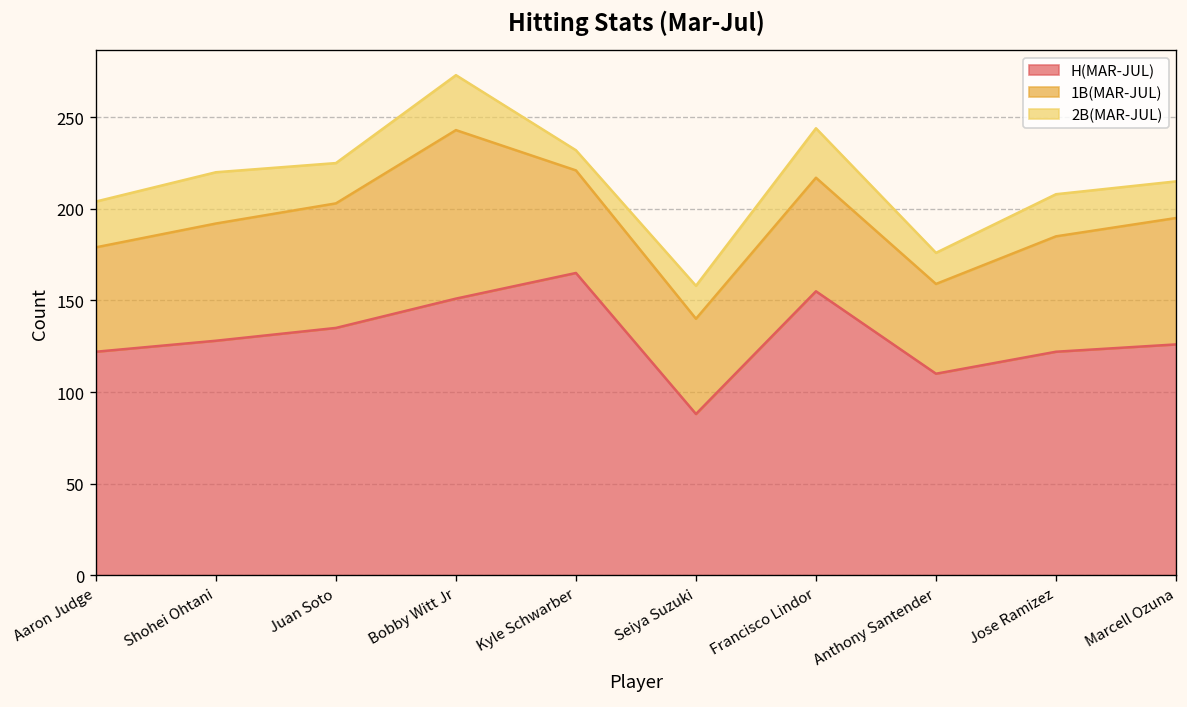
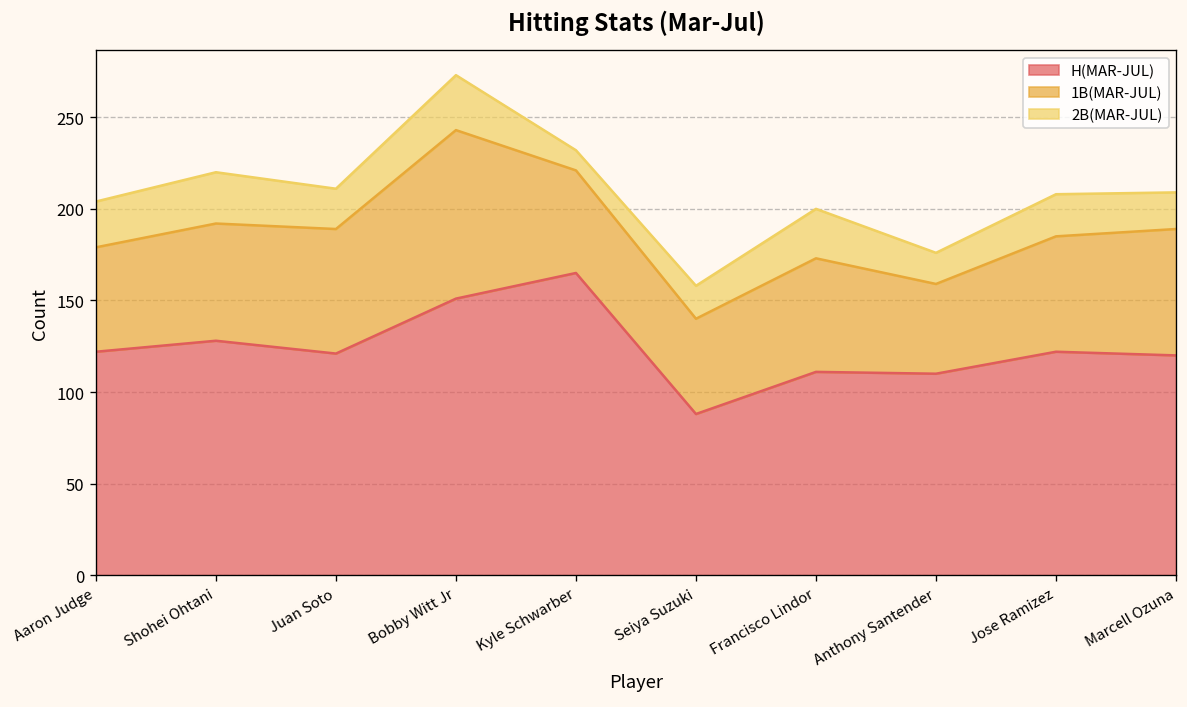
  {
    "H(MAR-JUL)": {
      "Aaron Judge": 122,
      "Shohei Ohtani": 128,
-     "Juan Soto": 135,
+     "Juan Soto": 121,
      "Bobby Witt Jr": 151,
      "Kyle Schwarber": 165,
      "Seiya Suzuki": 88,
-     "Francisco Lindor": 155,
+     "Francisco Lindor": 111,
      "Anthony Santender": 110,
      "Jose Ramizez": 122,
-     "Marcell Ozuna": 126
+     "Marcell Ozuna": 120
    }
  }
